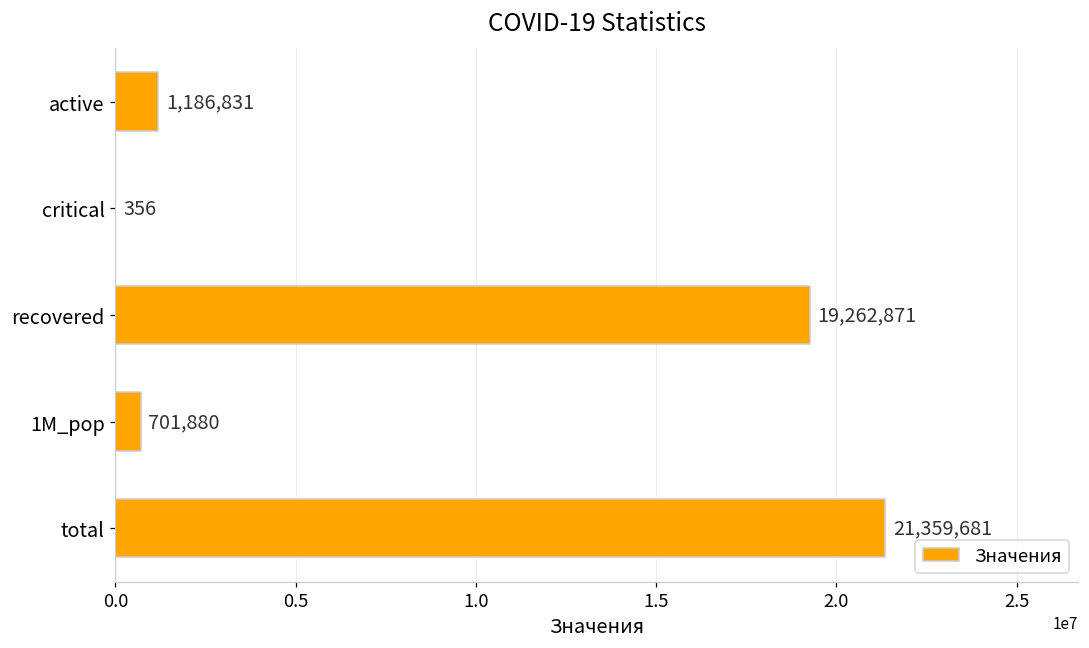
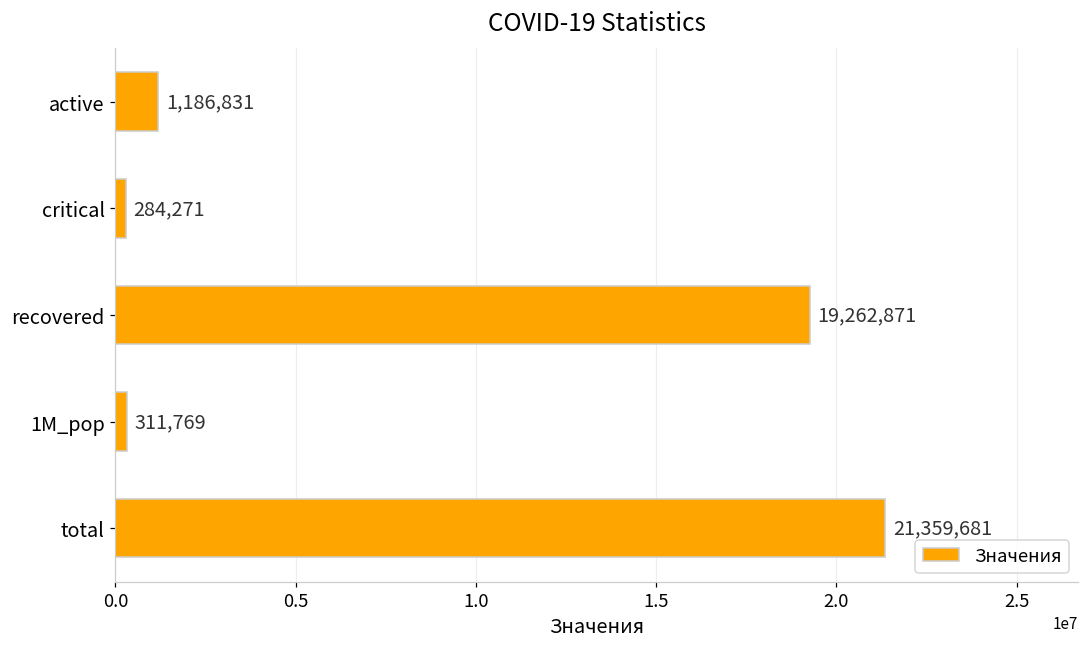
  {
    "active": "1,186,831",
-   "critical": "356",
+   "critical": "284,271",
    "recovered": "19,262,871",
-   "1M_pop": "701,880",
+   "1M_pop": "311,769",
    "total": "21,359,681"
  }
